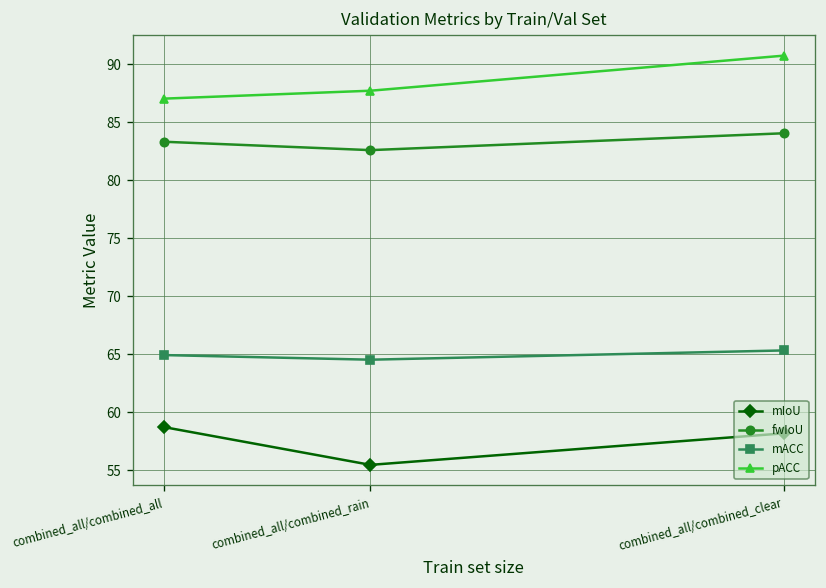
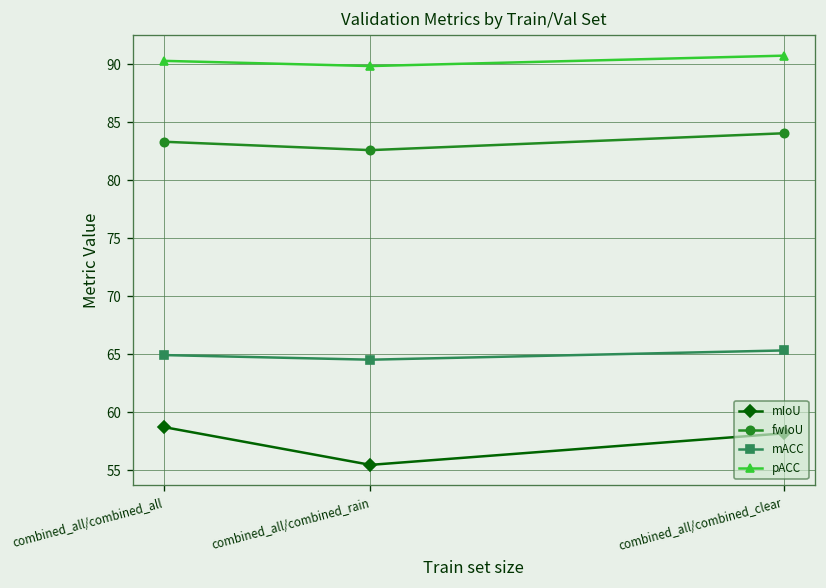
  {
    "mIoU": {
      "combined_all/combined_all": 59,
      "combined_all/combined_rain": 55
    },
    "pACC": {
-     "combined_all/combined_all": 87,
-     "combined_all/combined_rain": 88,
+     "combined_all/combined_all": 90,
+     "combined_all/combined_rain": 90,
      "combined_all/combined_clear": 91
    }
  }
